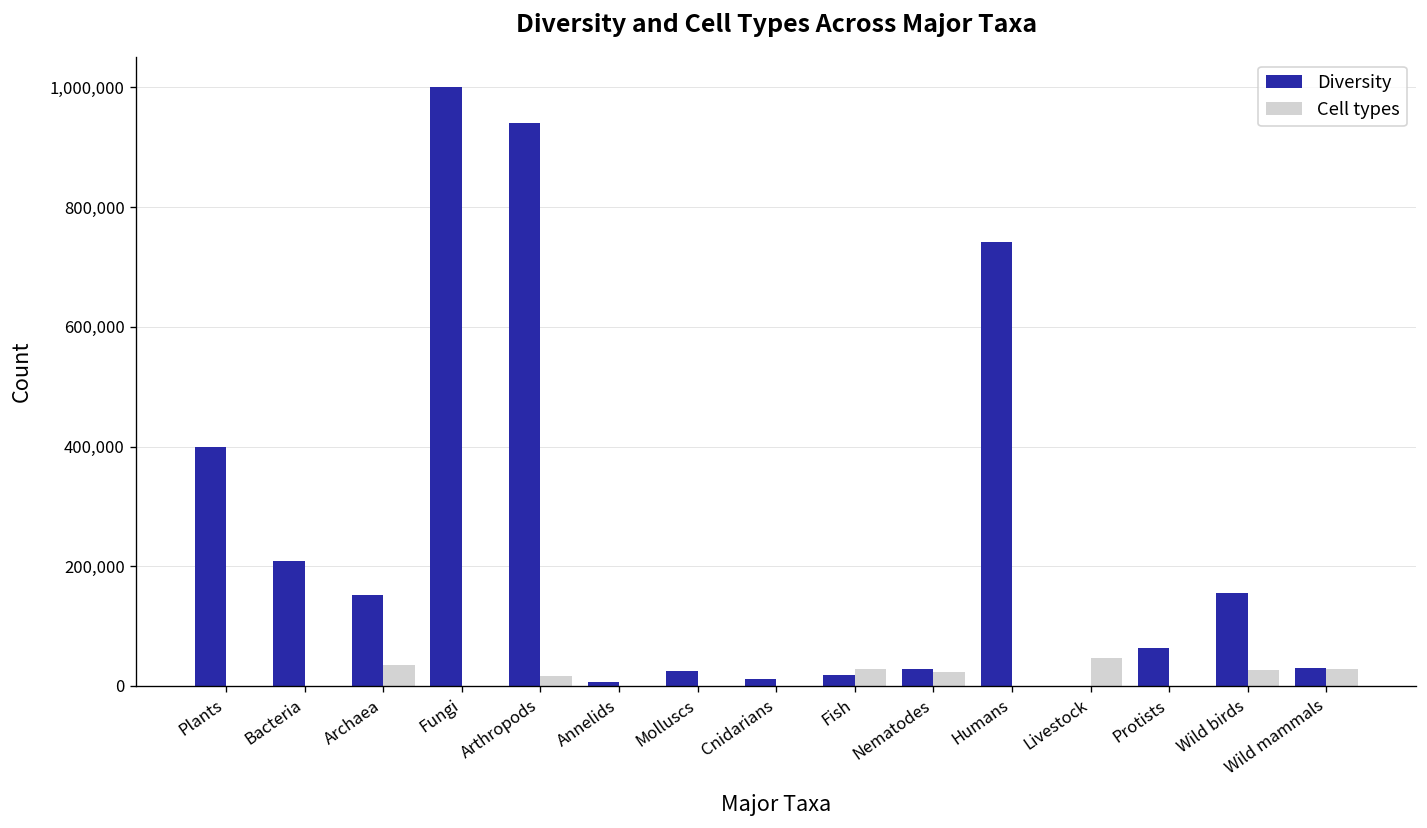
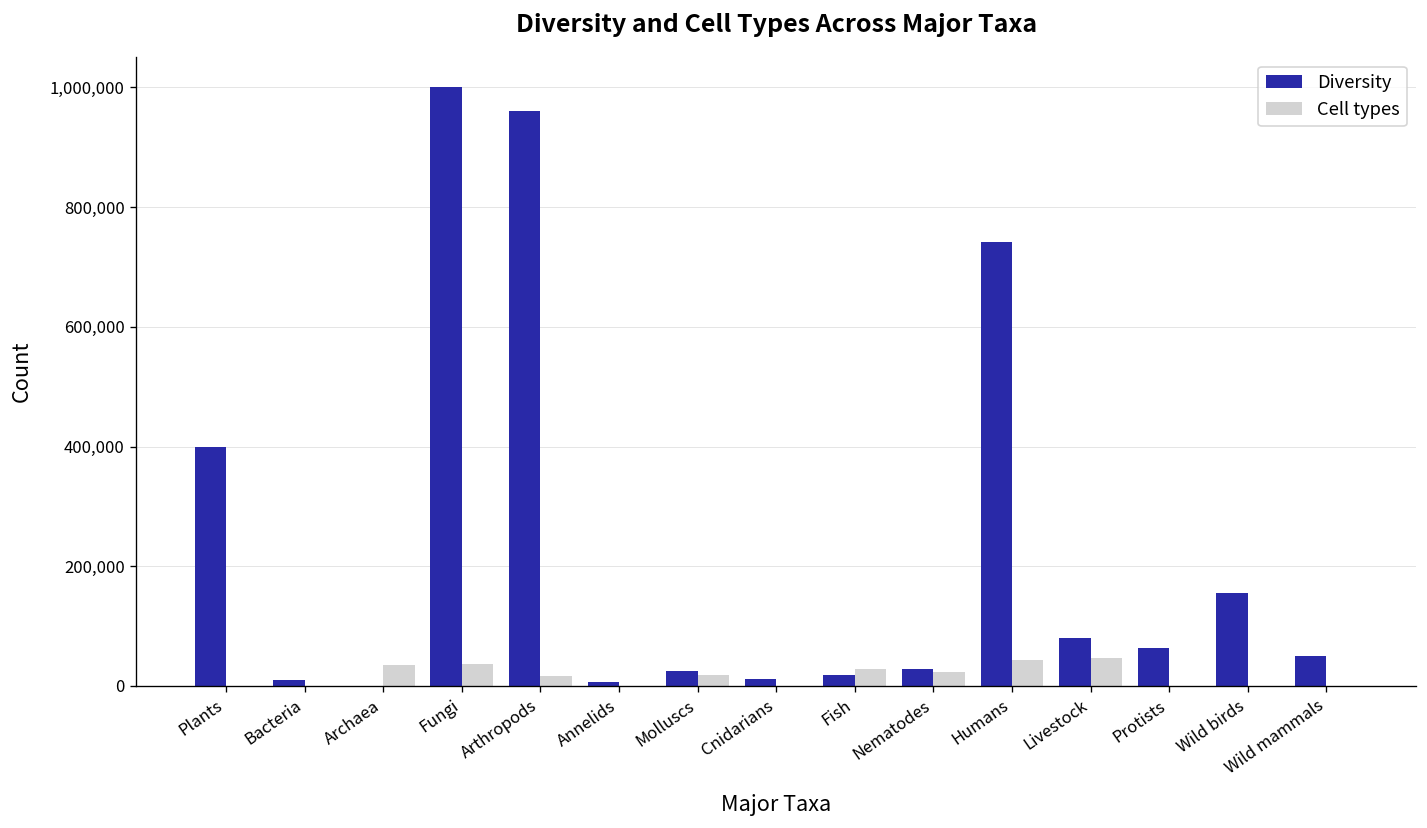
  {
    "Diversity": {
      "Plants": "400,000",
-     "Bacteria": "210,000",
-     "Archaea": "150,000",
+     "Bacteria": "10,000",
+     "Archaea": "0",
      "Fungi": "1,000,000",
-     "Arthropods": "940,000",
+     "Arthropods": "960,000",
      "Annelids": "10,000",
      "Molluscs": "30,000",
      "Cnidarians": "10,000",
      "Fish": "20,000",
      "Nematodes": "30,000",
      "Humans": "740,000",
-     "Livestock": "0",
+     "Livestock": "80,000",
      "Protists": "60,000",
      "Wild birds": "160,000",
-     "Wild mammals": "30,000"
+     "Wild mammals": "50,000"
    },
    "Cell types": {
      "Archaea": "40,000",
-     "Fungi": "0",
+     "Fungi": "40,000",
      "Arthropods": "20,000",
      "Annelids": "0",
-     "Molluscs": "0",
+     "Molluscs": "20,000",
      "Fish": "30,000",
      "Nematodes": "20,000",
-     "Humans": "0",
+     "Humans": "40,000",
      "Livestock": "50,000",
      "Protists": "0",
-     "Wild birds": "30,000",
-     "Wild mammals": "30,000"
+     "Wild birds": "0",
+     "Wild mammals": "0"
    }
  }
